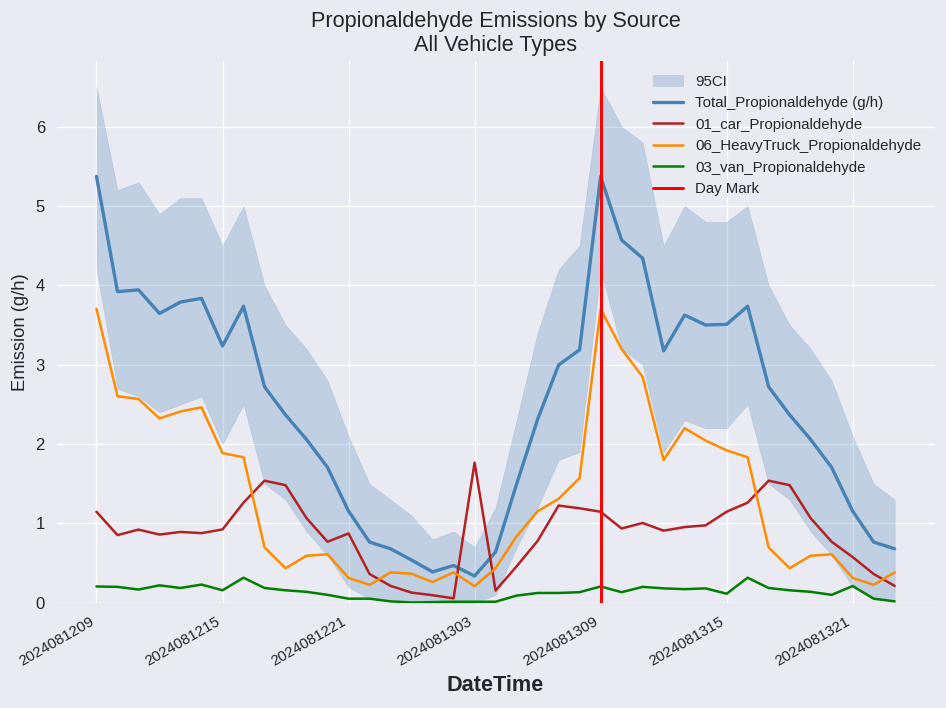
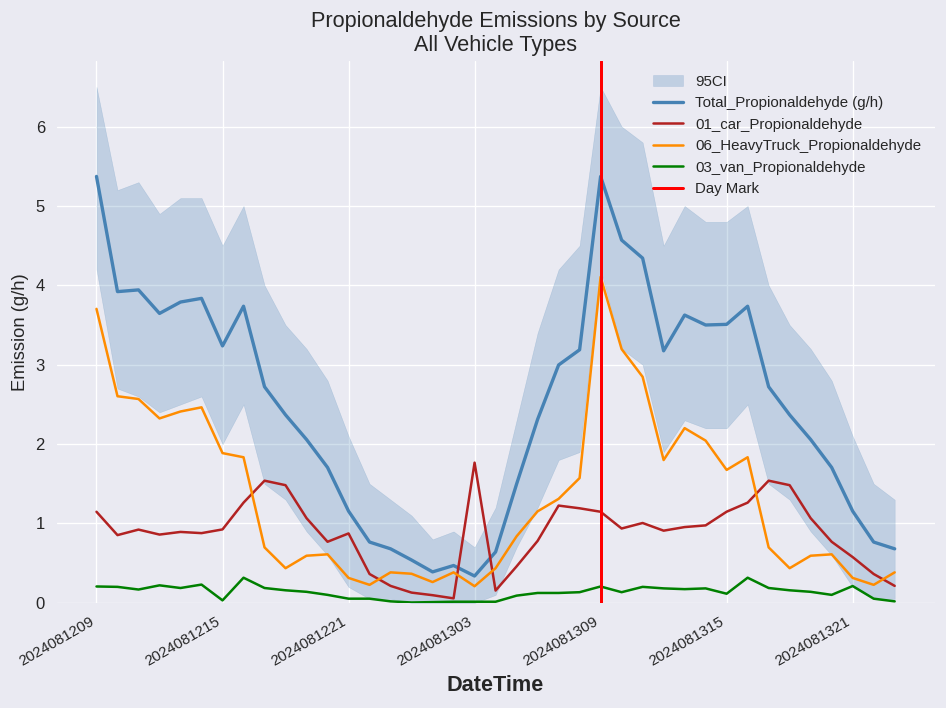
  {
    "01_car_Propionaldehyde": {
      "2024081209": 1.1,
      "2024081215": 0.9,
      "2024081221": 0.9,
      "2024081303": 1.8,
      "2024081309": 1.1,
      "2024081315": 1.1,
      "2024081321": 0.6
    },
    "06_HeavyTruck_Propionaldehyde": {
      "2024081209": 3.7,
      "2024081215": 1.9,
      "2024081221": 0.3,
      "2024081303": 0.2,
-     "2024081309": 3.7,
-     "2024081315": 1.9,
+     "2024081309": 4.1,
+     "2024081315": 1.7,
      "2024081321": 0.3
    },
    "03_van_Propionaldehyde": {
      "2024081209": 0.2,
-     "2024081215": 0.2,
+     "2024081215": 0.0,
      "2024081221": 0.1,
      "2024081303": 0.0,
      "2024081309": 0.2,
      "2024081315": 0.1,
      "2024081321": 0.2
    }
  }
